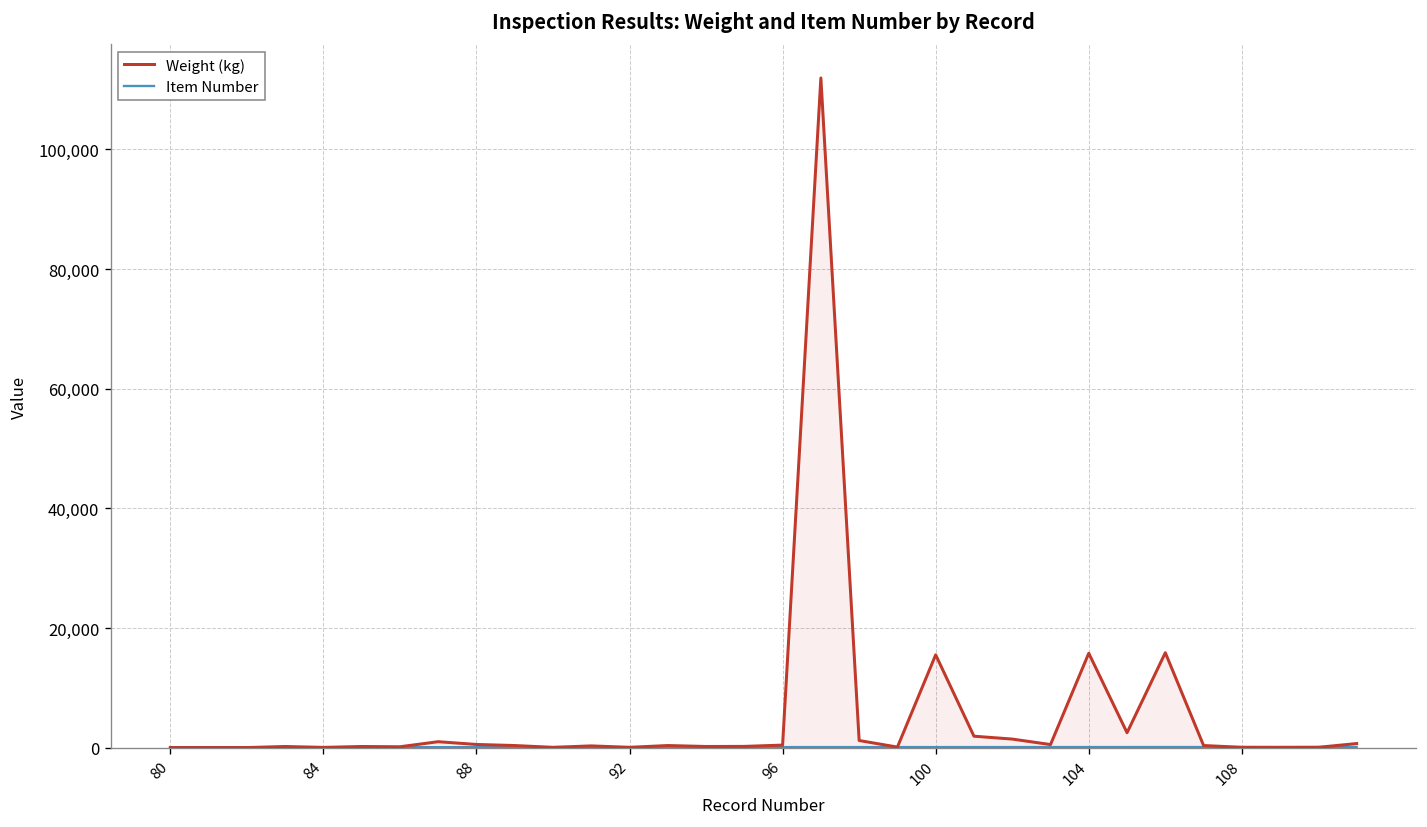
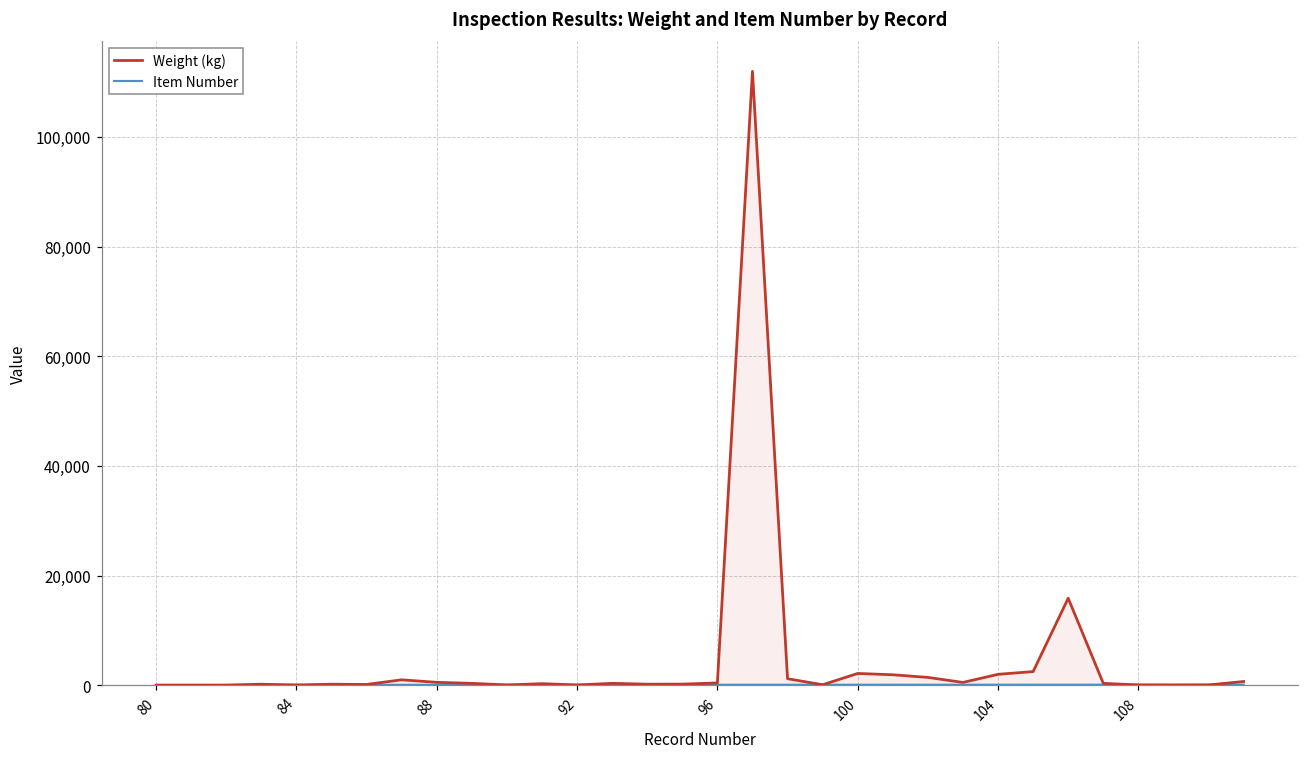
  {
    "Weight (kg)": {
-     "100": "16,000",
-     "104": "16,000"
+     "100": "2,000",
+     "104": "2,000"
    },
    "Item Number": {
      "100": "0",
      "104": "0"
    }
  }
